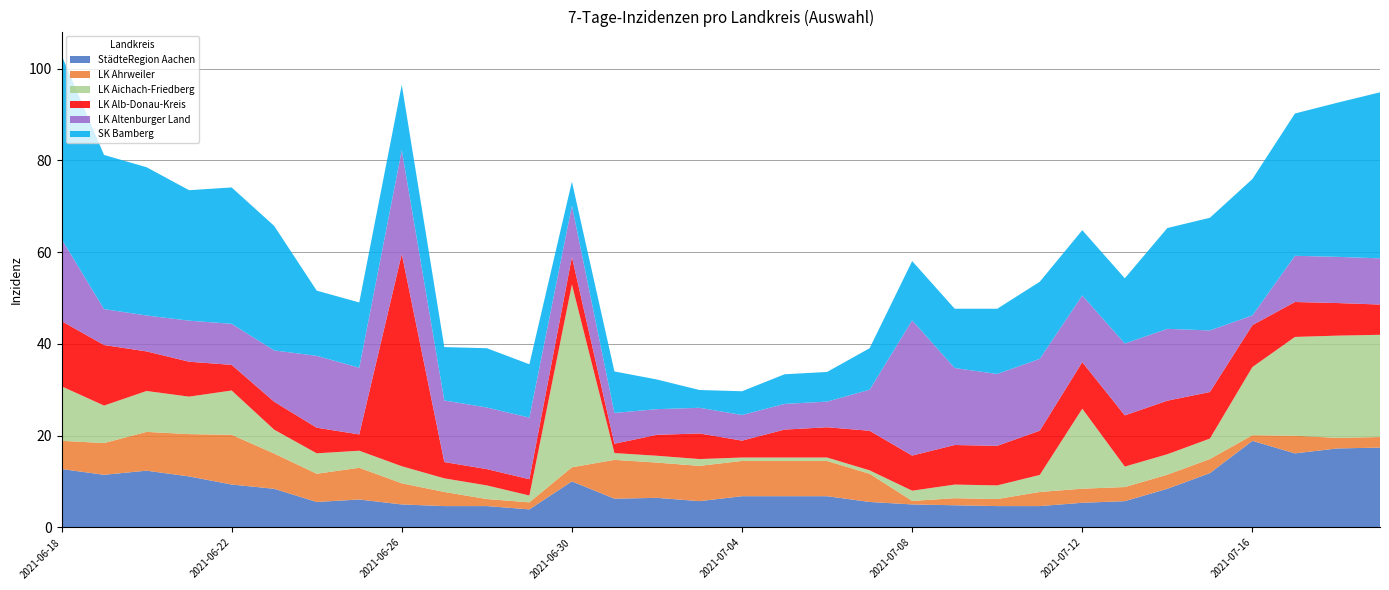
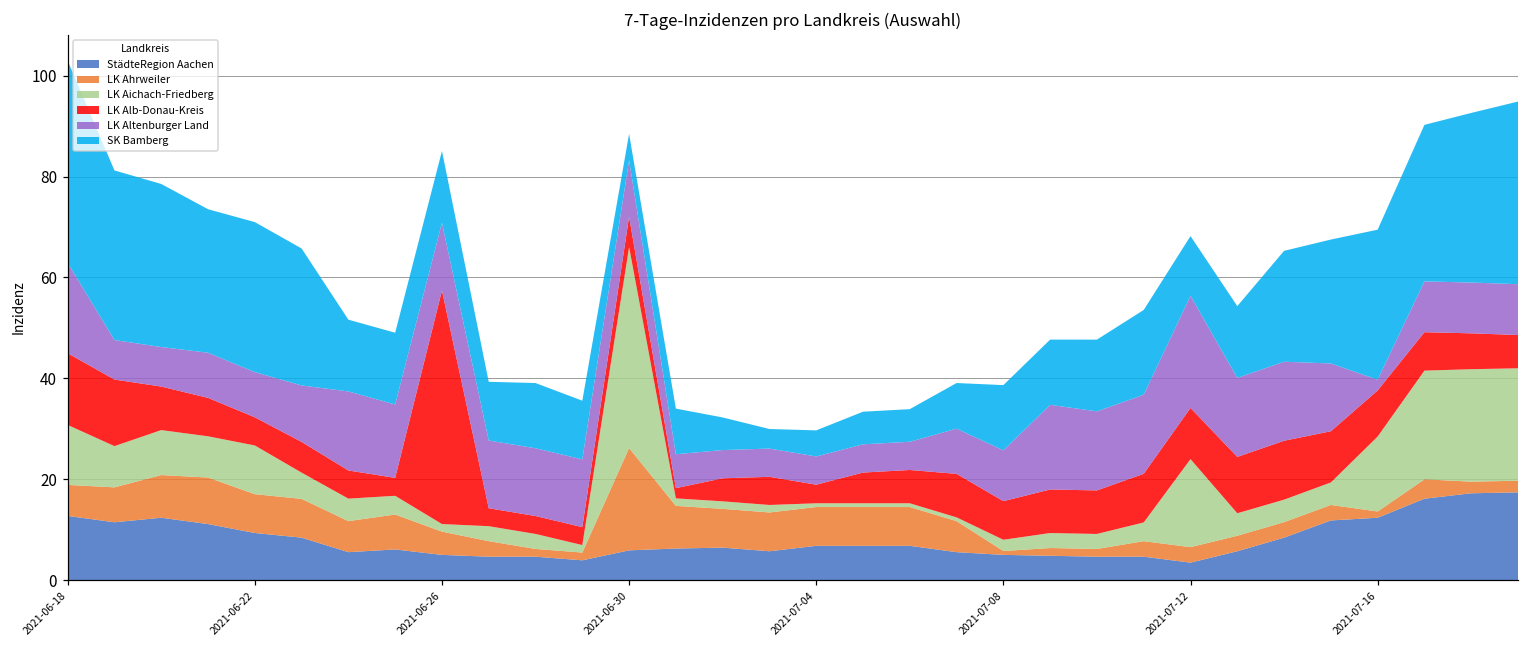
  {
    "StädteRegion Aachen": {
      "2021-06-18": 13,
      "2021-06-22": 9,
      "2021-06-26": 5,
-     "2021-06-30": 10,
+     "2021-06-30": 6,
      "2021-07-04": 7,
      "2021-07-08": 5,
-     "2021-07-12": 5,
-     "2021-07-16": 19
+     "2021-07-12": 3,
+     "2021-07-16": 12
    },
    "LK Ahrweiler": {
      "2021-06-18": 6,
-     "2021-06-22": 11,
+     "2021-06-22": 8,
      "2021-06-26": 5,
-     "2021-06-30": 3,
+     "2021-06-30": 20,
      "2021-07-04": 8,
      "2021-07-08": 1,
      "2021-07-12": 3,
      "2021-07-16": 1
    },
    "LK Aichach-Friedberg": {
      "2021-06-18": 12,
      "2021-06-22": 10,
-     "2021-06-26": 4,
+     "2021-06-26": 1,
      "2021-06-30": 40,
      "2021-07-04": 1,
      "2021-07-08": 2,
      "2021-07-12": 17,
      "2021-07-16": 15
    },
    "LK Alb-Donau-Kreis": {
      "2021-06-18": 14,
      "2021-06-22": 6,
      "2021-06-26": 46,
      "2021-06-30": 6,
      "2021-07-04": 4,
      "2021-07-08": 8,
      "2021-07-12": 10,
      "2021-07-16": 9
    },
    "LK Altenburger Land": {
      "2021-06-18": 18,
      "2021-06-22": 9,
-     "2021-06-26": 23,
+     "2021-06-26": 13,
      "2021-06-30": 11,
      "2021-07-04": 6,
-     "2021-07-08": 29,
-     "2021-07-12": 15,
+     "2021-07-08": 10,
+     "2021-07-12": 22,
      "2021-07-16": 2
    },
    "SK Bamberg": {
      "2021-06-18": 40,
      "2021-06-22": 30,
      "2021-06-26": 14,
      "2021-06-30": 5,
      "2021-07-04": 5,
      "2021-07-08": 13,
-     "2021-07-12": 14,
+     "2021-07-12": 12,
      "2021-07-16": 30
    }
  }
